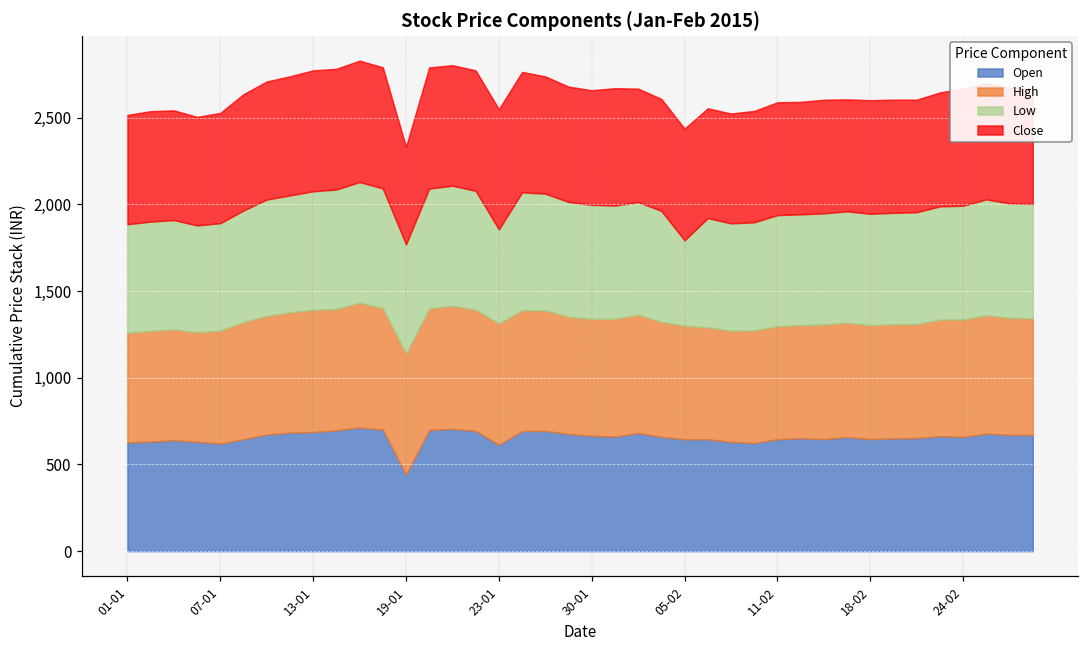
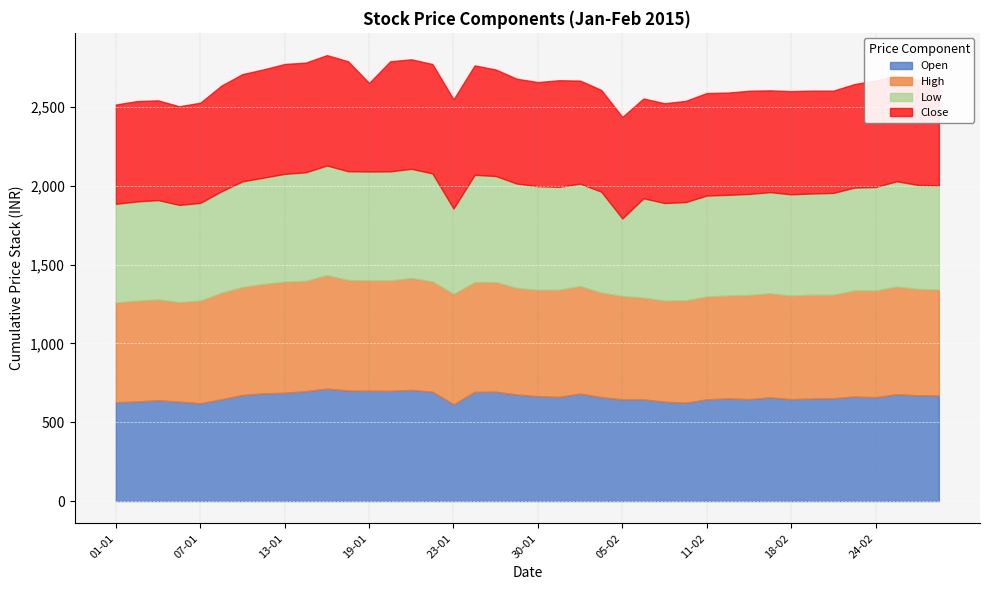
  {
    "Open": {
      "01-01": 630,
      "07-01": 620,
      "13-01": 690,
-     "19-01": 440,
+     "19-01": 700,
      "23-01": 610,
      "30-01": 670,
      "05-02": 650,
      "11-02": 650,
      "18-02": 650,
      "24-02": 660
    },
    "High": {
      "01-01": 630,
      "07-01": 650,
      "13-01": 700,
      "19-01": 700,
      "23-01": 700,
      "30-01": 670,
      "05-02": 660,
      "11-02": 650,
      "18-02": 660,
      "24-02": 680
    },
    "Low": {
      "01-01": 630,
      "07-01": 620,
      "13-01": 680,
-     "19-01": 630,
+     "19-01": 690,
      "23-01": 540,
      "30-01": 660,
      "05-02": 490,
      "11-02": 640,
      "18-02": 640,
      "24-02": 660
    },
    "Close": {
      "01-01": 630,
      "07-01": 640,
      "13-01": 700,
      "19-01": 560,
      "23-01": 690,
      "30-01": 660,
      "05-02": 640,
      "11-02": 650,
      "18-02": 650
    }
  }
